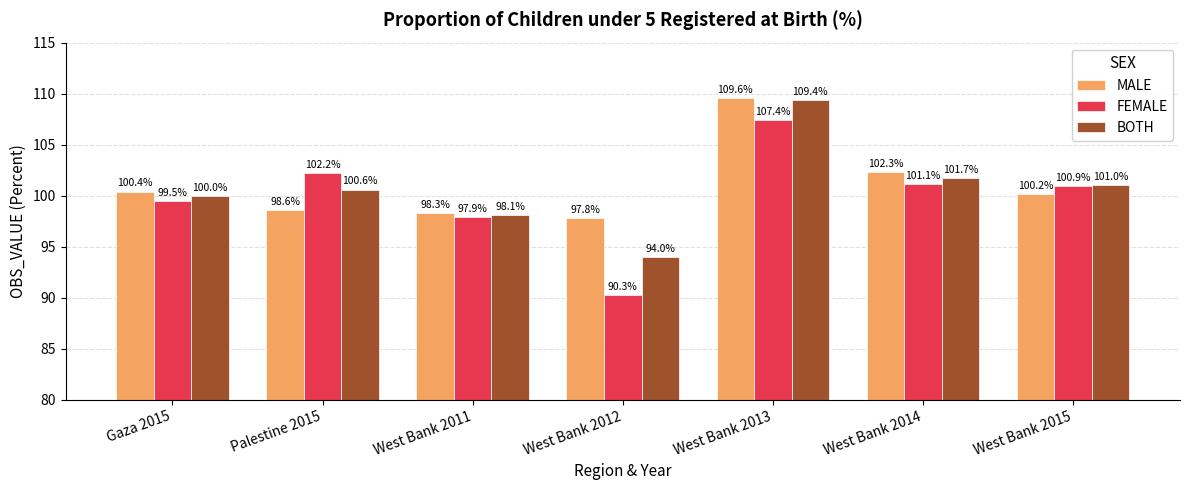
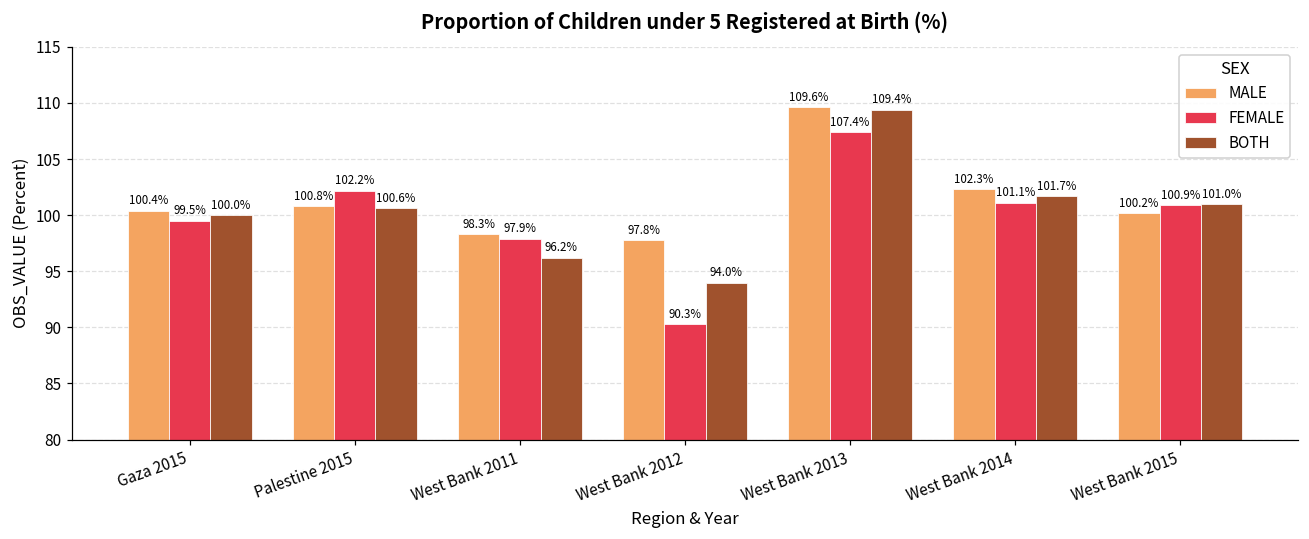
  {
    "MALE": {
      "Gaza 2015": "100.4%",
-     "Palestine 2015": "98.6%",
+     "Palestine 2015": "100.8%",
      "West Bank 2011": "98.3%",
      "West Bank 2012": "97.8%",
      "West Bank 2013": "109.6%",
      "West Bank 2014": "102.3%",
      "West Bank 2015": "100.2%"
    },
    "FEMALE": {
      "Gaza 2015": "99.5%",
      "Palestine 2015": "102.2%",
      "West Bank 2011": "97.9%",
      "West Bank 2012": "90.3%",
      "West Bank 2013": "107.4%",
      "West Bank 2014": "101.1%",
      "West Bank 2015": "100.9%"
    },
    "BOTH": {
      "Gaza 2015": "100.0%",
      "Palestine 2015": "100.6%",
-     "West Bank 2011": "98.1%",
+     "West Bank 2011": "96.2%",
      "West Bank 2012": "94.0%",
      "West Bank 2013": "109.4%",
      "West Bank 2014": "101.7%",
      "West Bank 2015": "101.0%"
    }
  }
